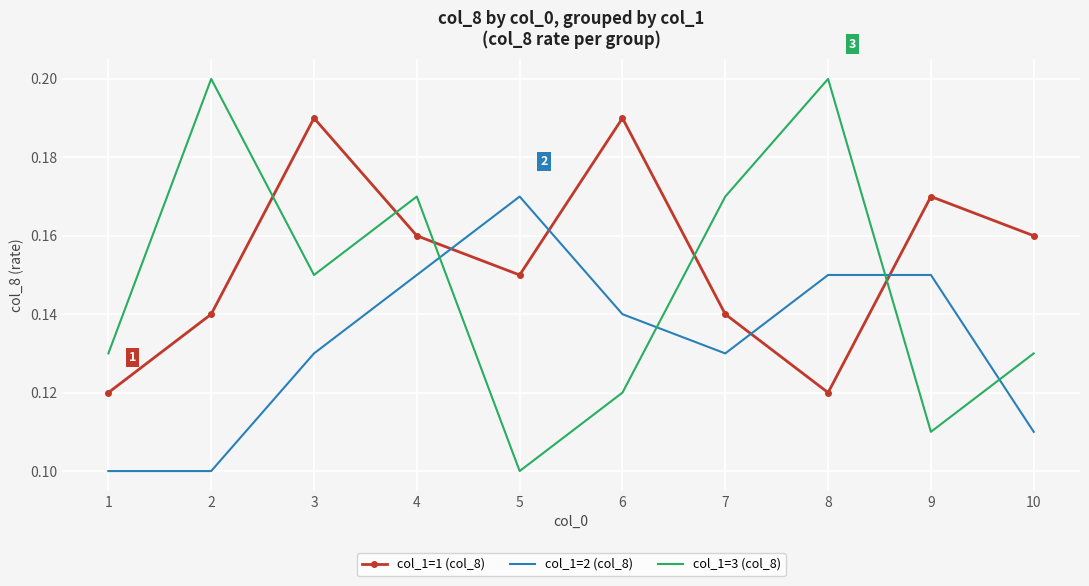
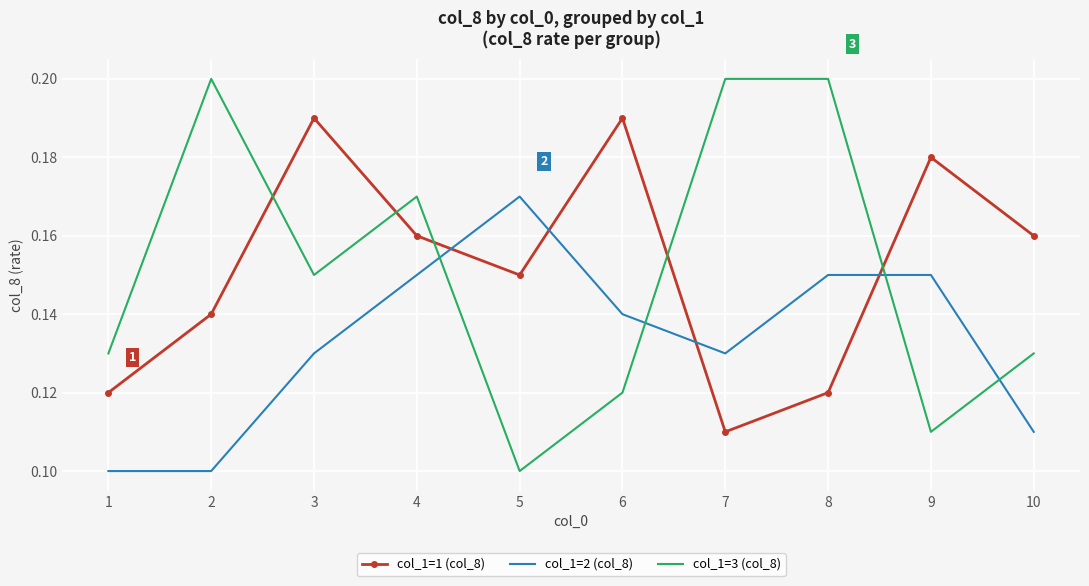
  {
    "col_1=1 (col_8)": {
      "1": 0.12,
      "2": 0.14,
      "3": 0.19,
      "4": 0.16,
      "5": 0.15,
      "6": 0.19,
-     "7": 0.14,
+     "7": 0.11,
      "8": 0.12,
-     "9": 0.17,
+     "9": 0.18,
      "10": 0.16
    },
    "col_1=2 (col_8)": {
      "1": 0.10,
      "2": 0.10,
      "3": 0.13,
      "4": 0.15,
      "5": 0.17,
      "6": 0.14,
      "7": 0.13,
      "8": 0.15,
      "9": 0.15,
      "10": 0.11
    },
    "col_1=3 (col_8)": {
      "2": 0.20,
      "3": 0.15,
      "4": 0.17,
      "5": 0.10,
      "6": 0.12,
-     "7": 0.17,
+     "7": 0.20,
      "8": 0.20,
      "9": 0.11,
      "10": 0.13
    }
  }
